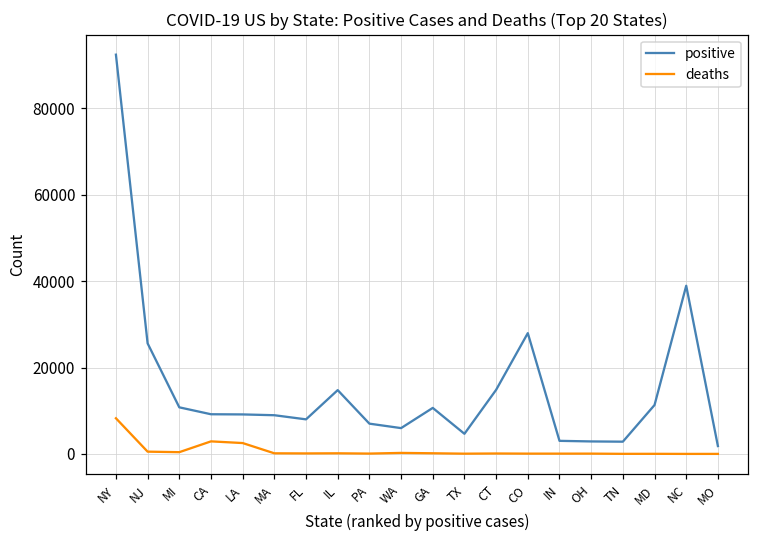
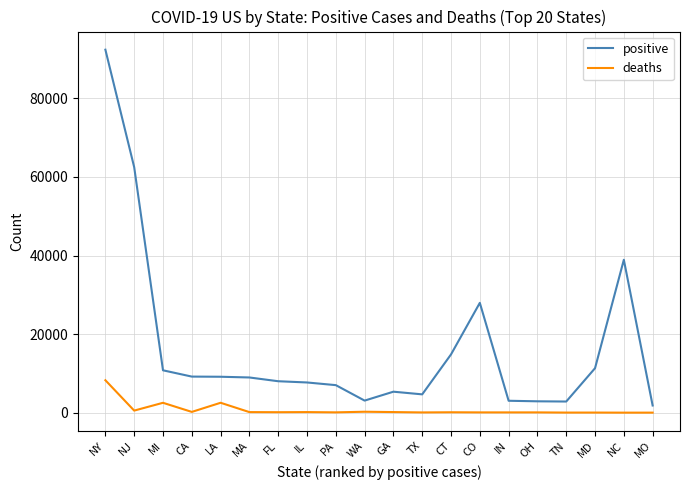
  {
    "positive": {
      "NY": 92000,
-     "NJ": 26000,
+     "NJ": 62000,
      "MI": 11000,
      "CA": 9000,
      "LA": 9000,
      "MA": 9000,
      "FL": 8000,
-     "IL": 15000,
+     "IL": 8000,
      "PA": 7000,
-     "WA": 6000,
-     "GA": 11000,
+     "WA": 3000,
+     "GA": 5000,
      "TX": 5000,
      "CT": 15000,
      "CO": 28000,
      "IN": 3000,
      "OH": 3000,
      "TN": 3000,
      "MD": 11000,
      "NC": 39000,
      "MO": 2000
    },
    "deaths": {
      "NY": 8000,
      "NJ": 1000,
-     "MI": 0,
-     "CA": 3000,
+     "MI": 3000,
+     "CA": 0,
      "LA": 3000,
      "MA": 0,
      "FL": 0,
      "IL": 0,
      "PA": 0,
      "WA": 0,
      "GA": 0,
      "TX": 0,
      "CT": 0,
      "CO": 0,
      "IN": 0,
      "OH": 0,
      "TN": 0,
      "MD": 0,
      "NC": 0,
      "MO": 0
    }
  }
